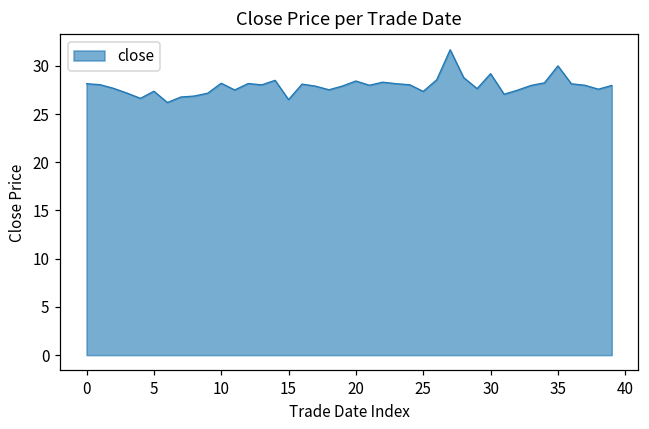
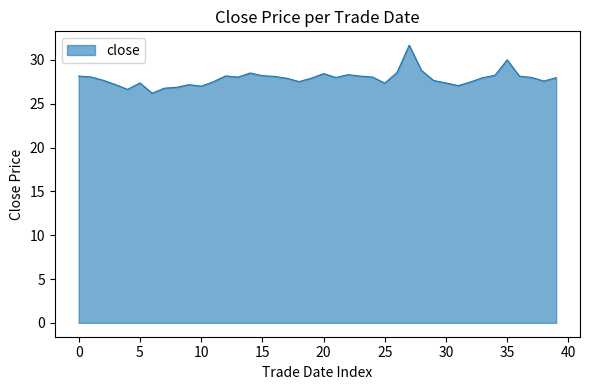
  {
    "0": 28,
    "5": 27,
-   "10": 28,
-   "15": 27,
+   "10": 27,
+   "15": 28,
    "20": 28,
    "25": 27,
-   "30": 29,
+   "30": 27,
    "35": 30
  }
